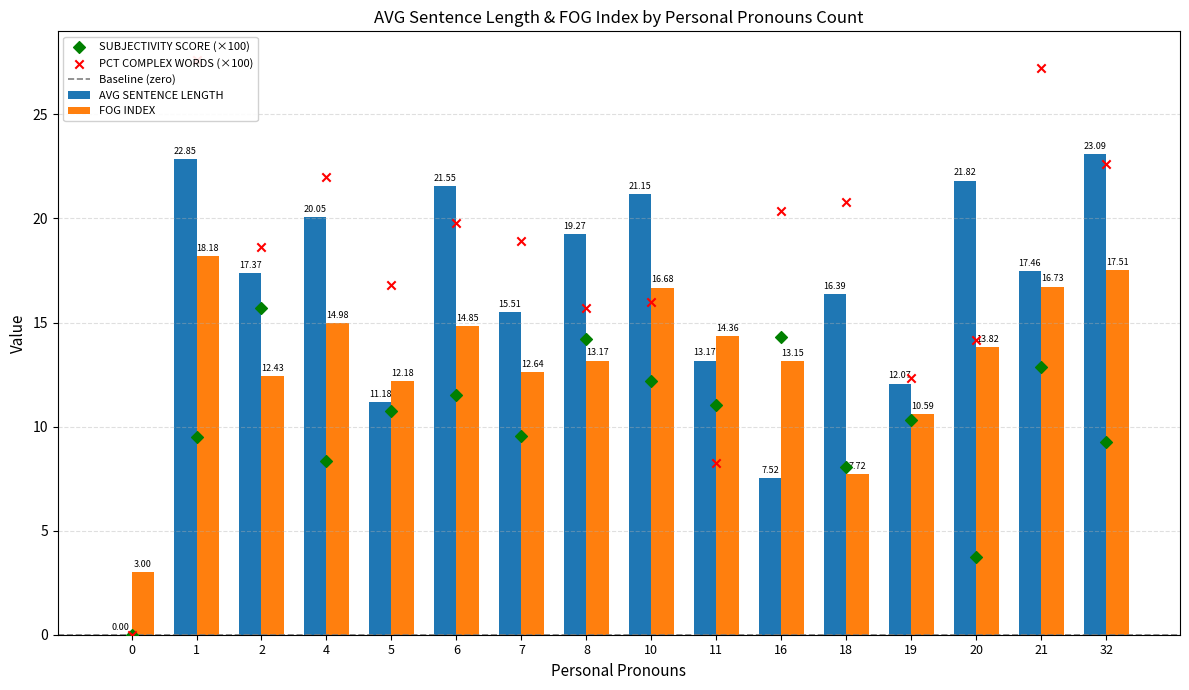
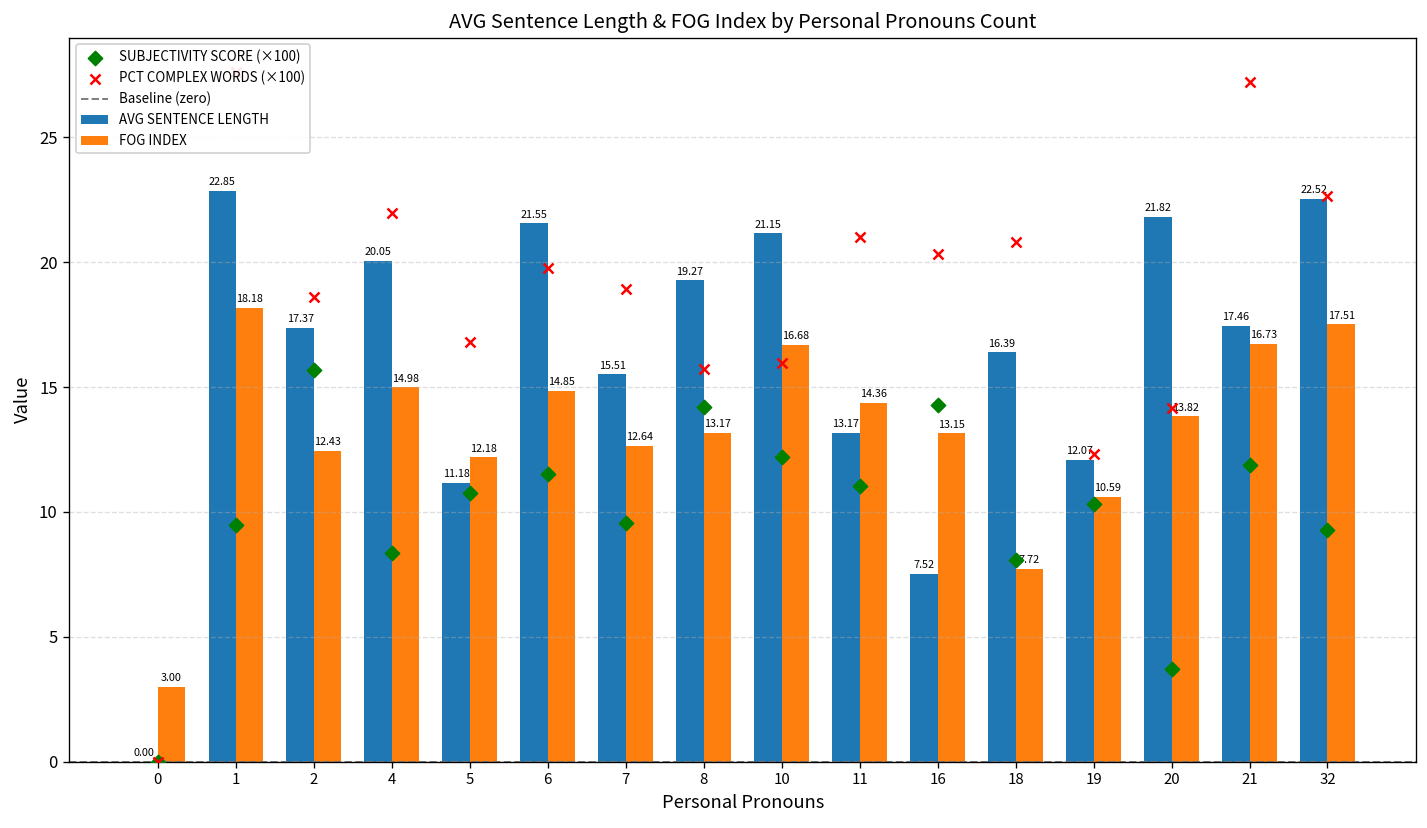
  {
    "AVG SENTENCE LENGTH": {
      "0": 0.00,
      "1": 22.85,
      "2": 17.37,
      "4": 20.05,
      "5": 11.18,
      "6": 21.55,
      "7": 15.51,
      "8": 19.27,
      "10": 21.15,
      "11": 13.17,
      "16": 7.52,
      "18": 16.39,
      "20": 21.82,
      "21": 17.46,
-     "32": 23.09
+     "32": 22.52
    },
    "SUBJECTIVITY SCORE (×100)": {
-     "21": 12.9
+     "21": 11.9
    },
    "FOG INDEX": {
      "0": 3.00,
      "1": 18.18,
      "2": 12.43,
      "4": 14.98,
      "5": 12.18,
      "6": 14.85,
      "7": 12.64,
      "8": 13.17,
      "10": 16.68,
      "11": 14.36,
      "16": 13.15,
      "18": 7.72,
      "19": 10.59,
      "21": 16.73,
      "32": 17.51
    },
    "PCT COMPLEX WORDS (×100)": {
-     "11": 8.3
+     "11": 21.0
    }
  }
